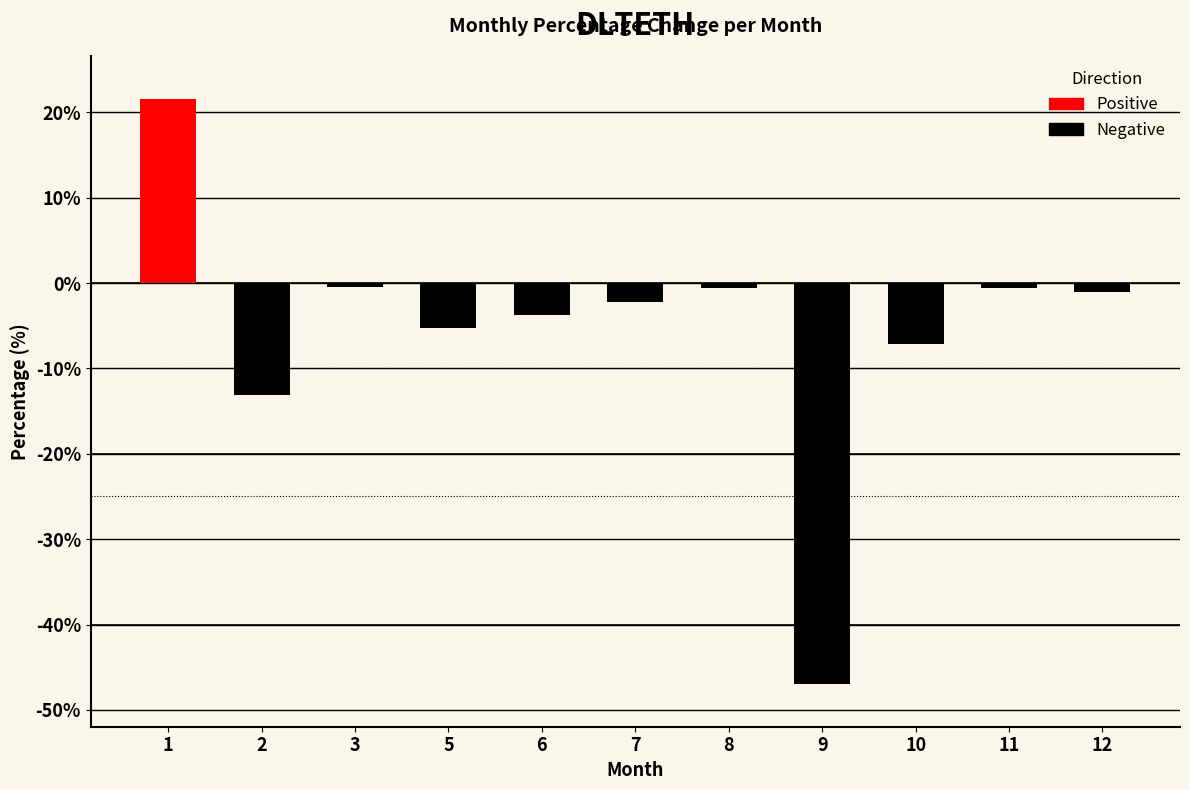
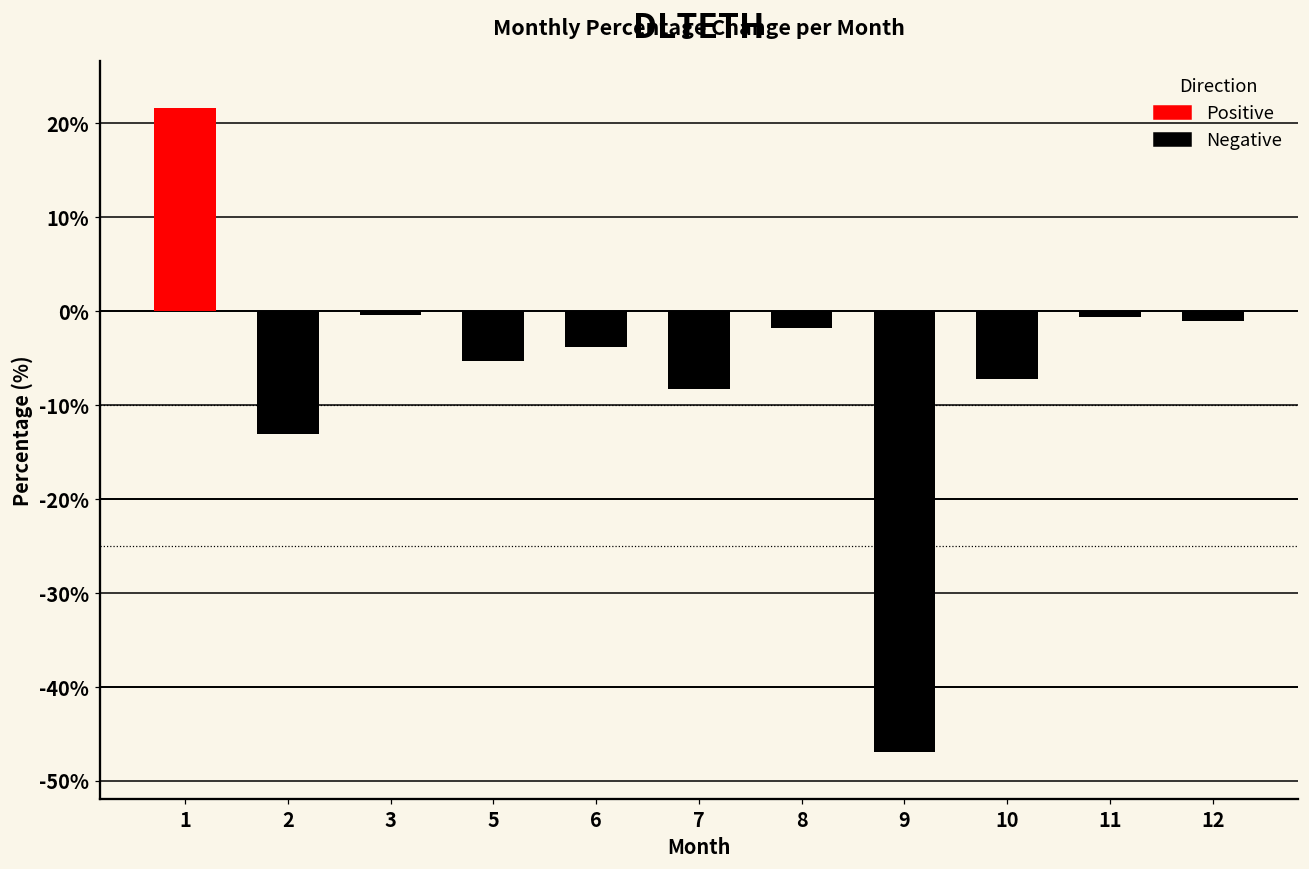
  {
    "1": "22%",
    "2": "-13%",
    "3": "0%",
    "5": "-5%",
    "6": "-4%",
-   "7": "-2%",
-   "8": "-1%",
+   "7": "-8%",
+   "8": "-2%",
    "9": "-47%",
    "10": "-7%",
    "11": "-1%",
    "12": "-1%"
  }
